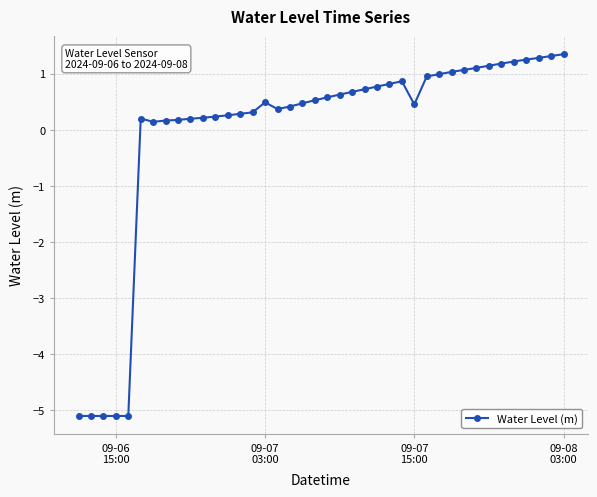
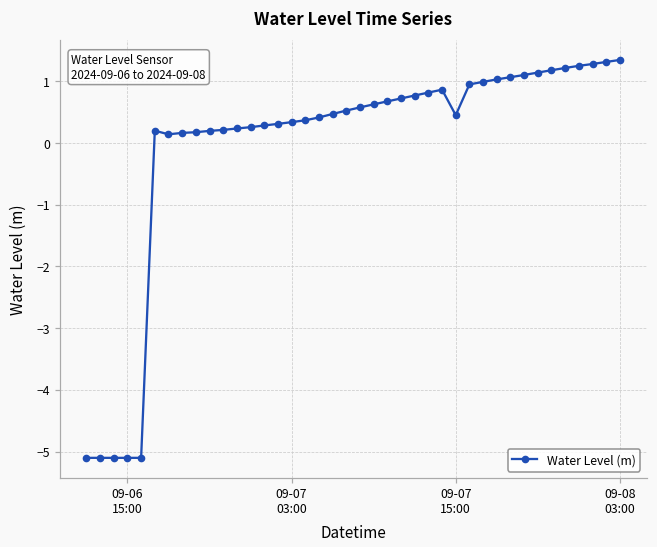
  {
    "09-06 15:00": -5.1,
-   "09-07 03:00": 0.5,
+   "09-07 03:00": 0.3,
    "09-07 15:00": 0.5,
    "09-08 03:00": 1.3
  }
